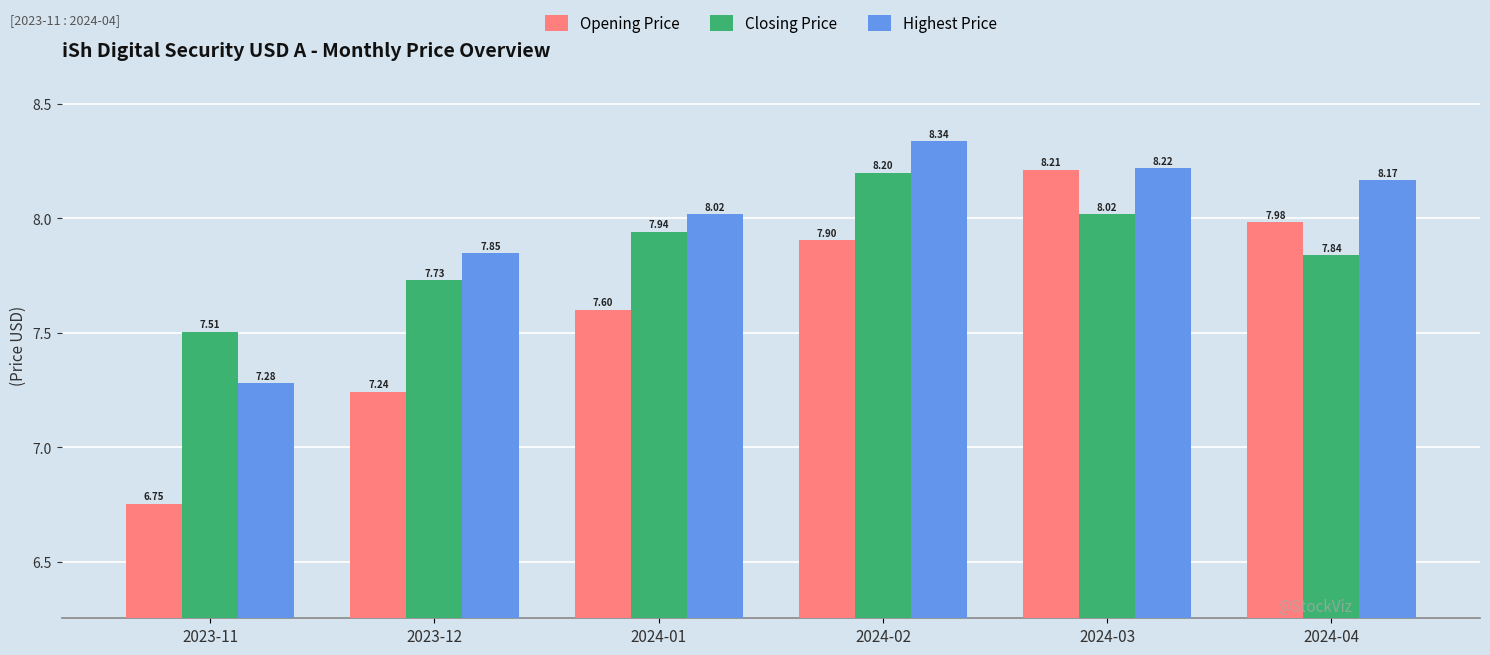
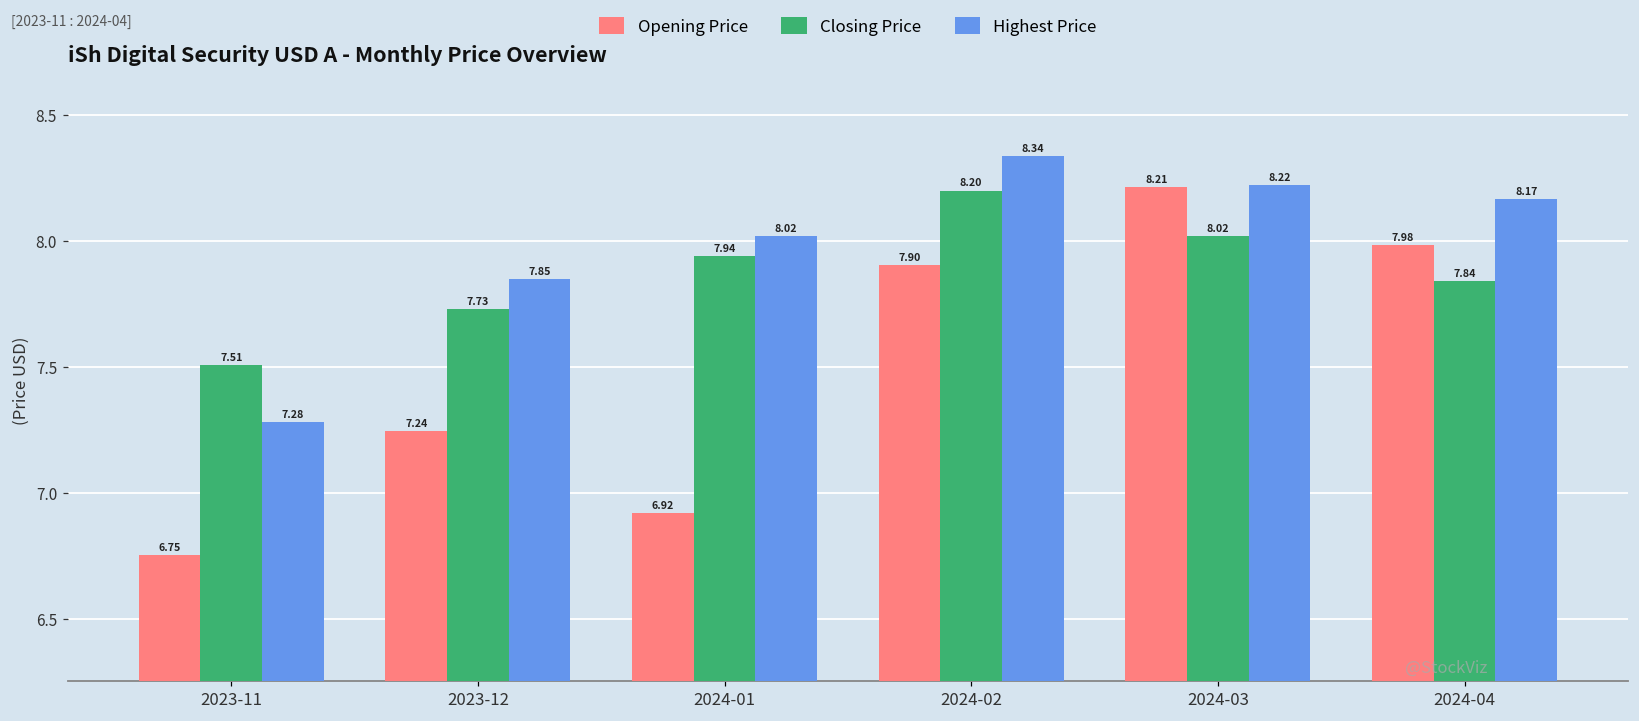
  {
    "Opening Price": {
      "2023-11": 6.75,
      "2023-12": 7.24,
-     "2024-01": 7.60,
+     "2024-01": 6.92,
      "2024-02": 7.90,
      "2024-03": 8.21,
      "2024-04": 7.98
    },
    "Closing Price": {
      "2023-11": 7.51,
      "2023-12": 7.73,
      "2024-01": 7.94,
      "2024-02": 8.20,
      "2024-03": 8.02,
      "2024-04": 7.84
    },
    "Highest Price": {
      "2023-11": 7.28,
      "2023-12": 7.85,
      "2024-01": 8.02,
      "2024-02": 8.34,
      "2024-03": 8.22,
      "2024-04": 8.17
    }
  }
